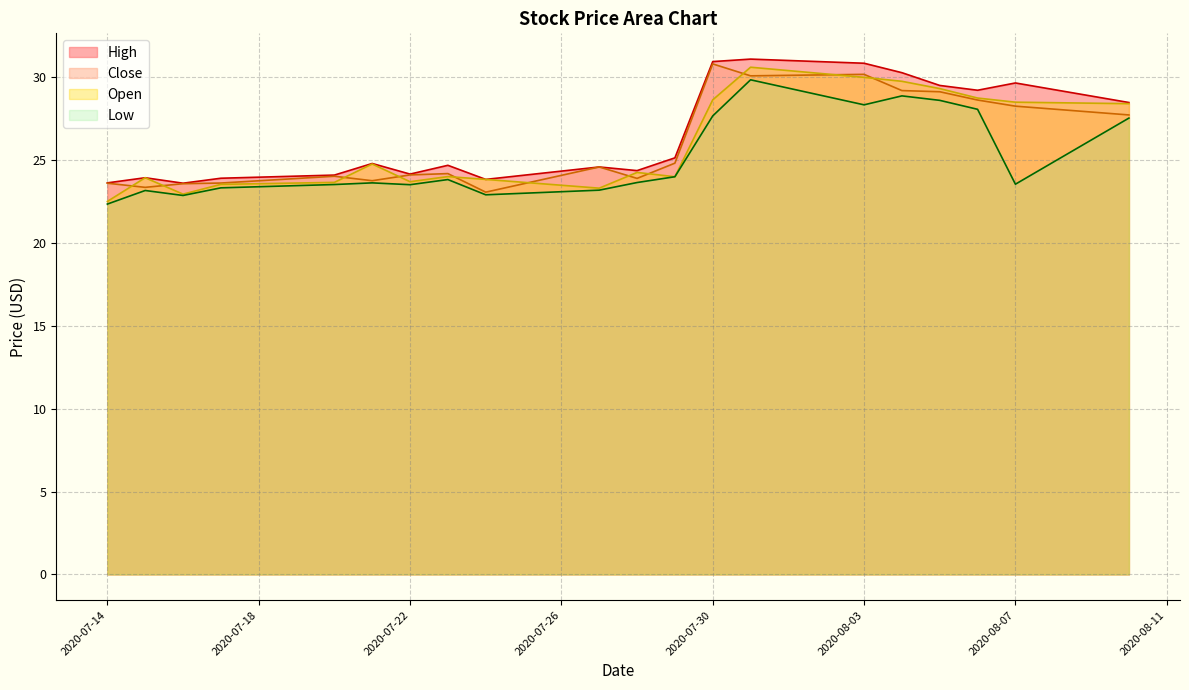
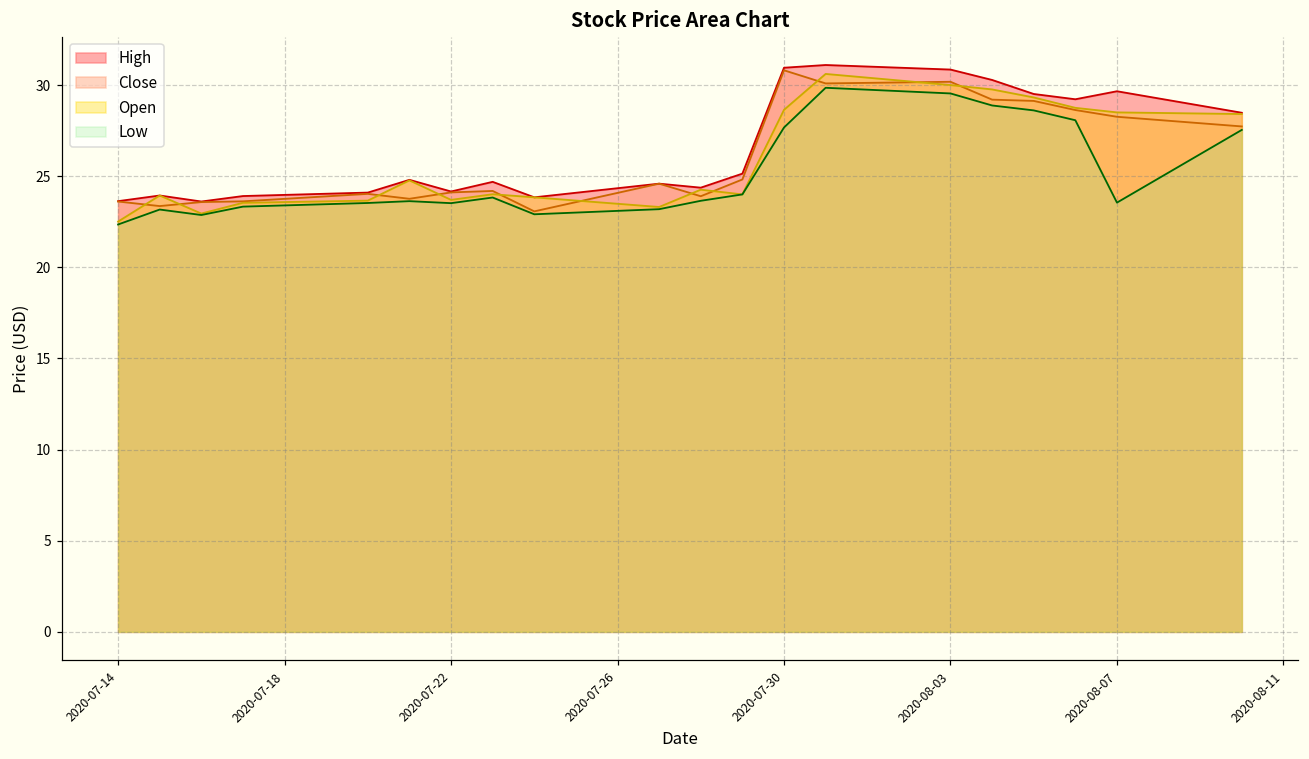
  {
    "Open": {
      "2020-07-14": 22.5,
      "2020-07-22": 23.7,
      "2020-07-30": 28.6,
      "2020-08-03": 30.0,
      "2020-08-07": 28.5
    },
    "Low": {
      "2020-07-14": 22.4,
      "2020-07-22": 23.5,
      "2020-07-30": 27.7,
-     "2020-08-03": 28.3,
+     "2020-08-03": 29.5,
      "2020-08-07": 23.6
    }
  }
